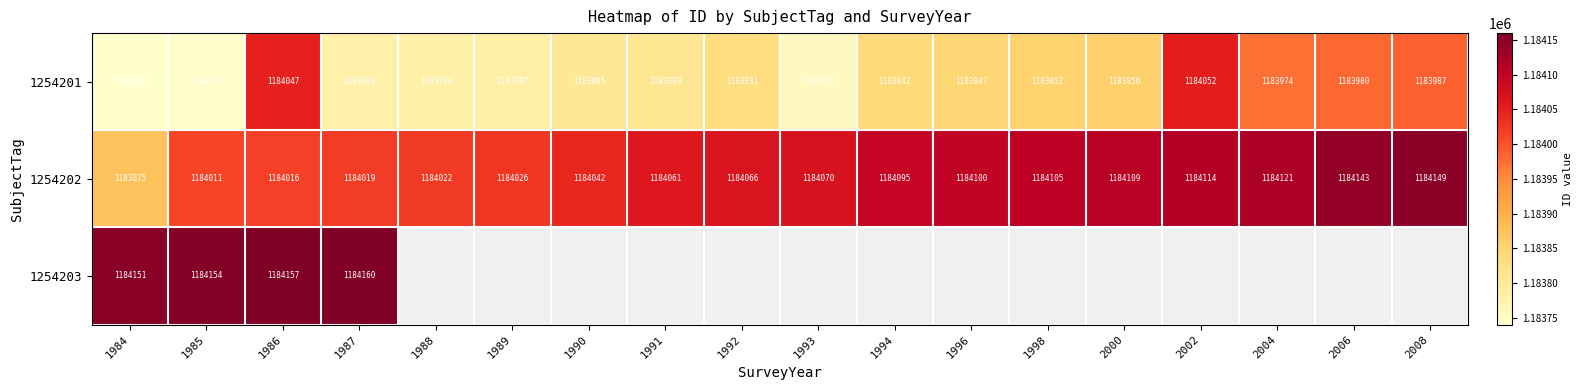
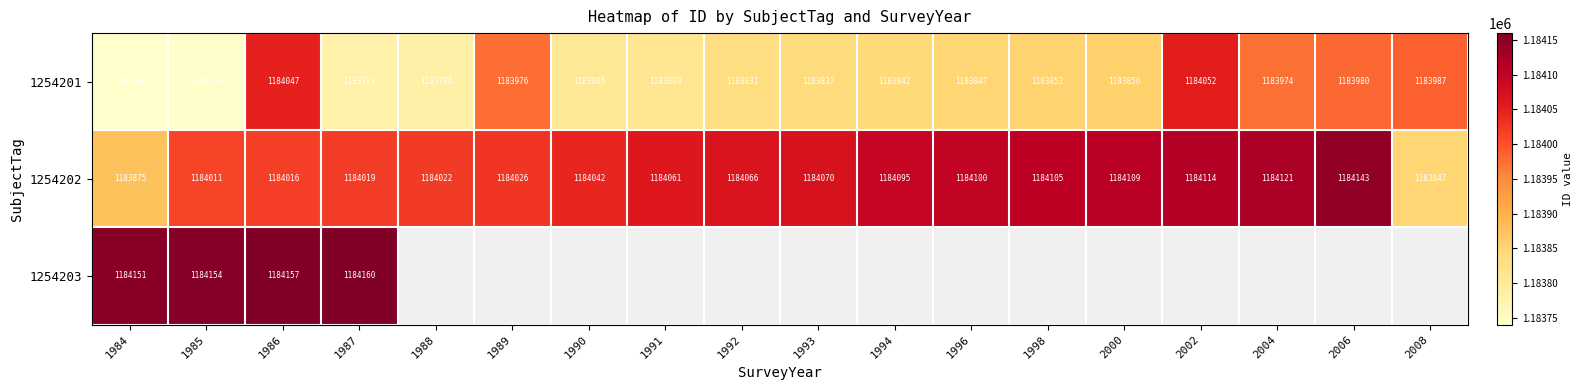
  {
    "1254201": {
      "1984": 1183740,
      "1985": 1183743,
      "1986": 1184047,
      "1987": 1183781,
      "1988": 1183784,
-     "1989": 1183787,
+     "1989": 1183976,
      "1990": 1183805,
      "1991": 1183809,
      "1992": 1183831,
-     "1993": 1183755,
+     "1993": 1183837,
      "1994": 1183842,
      "1996": 1183847,
      "1998": 1183852,
      "2000": 1183856,
      "2002": 1184052,
      "2004": 1183974,
      "2006": 1183980,
      "2008": 1183987
    },
    "1254202": {
      "1984": 1183875,
      "1985": 1184011,
      "1986": 1184016,
      "1987": 1184019,
      "1988": 1184022,
      "1989": 1184026,
      "1990": 1184042,
      "1991": 1184061,
      "1992": 1184066,
      "1993": 1184070,
      "1994": 1184095,
      "1996": 1184100,
      "1998": 1184105,
      "2000": 1184109,
      "2002": 1184114,
      "2004": 1184121,
      "2006": 1184143,
-     "2008": 1184149
+     "2008": 1183847
    },
    "1254203": {
      "1984": 1184151,
      "1985": 1184154,
      "1986": 1184157,
      "1987": 1184160
    }
  }
